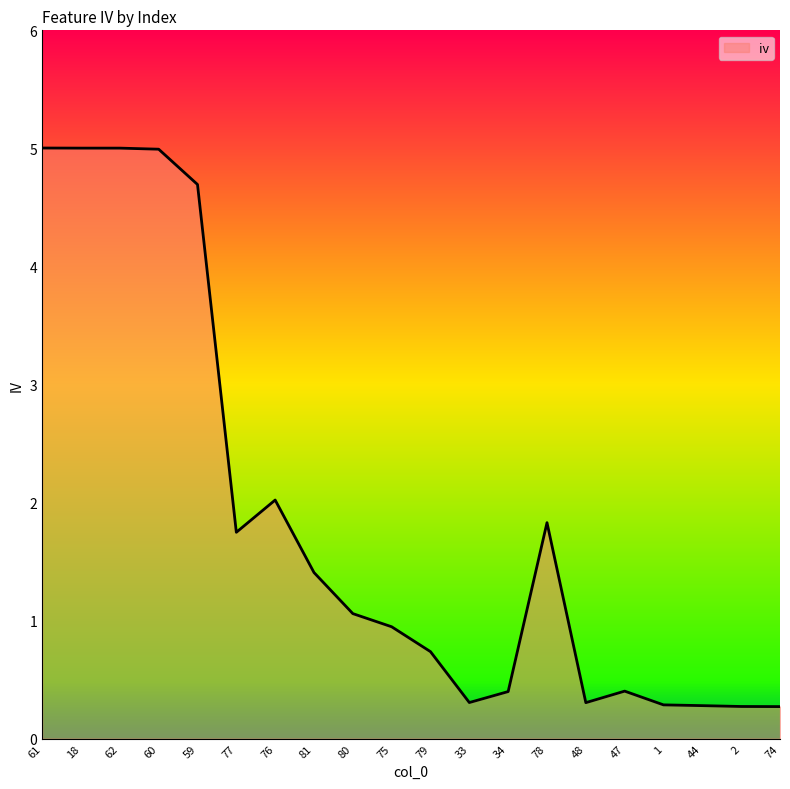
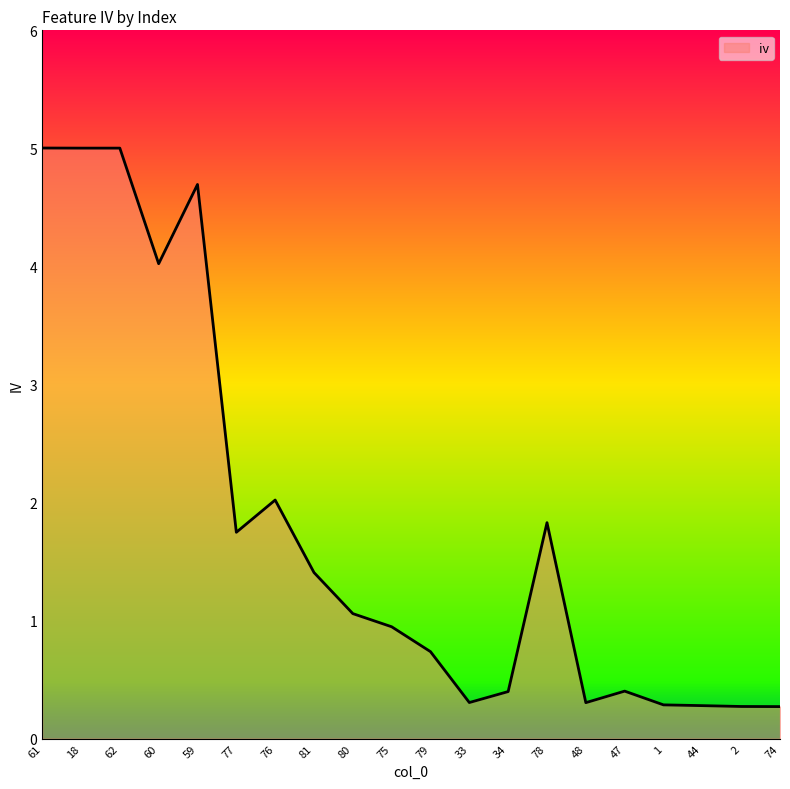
  {
    "61": 5.00,
    "18": 5.00,
    "62": 5.00,
-   "60": 4.99,
+   "60": 4.02,
    "59": 4.69,
    "77": 1.75,
    "76": 2.02,
    "81": 1.41,
    "80": 1.06,
    "75": 0.95,
    "79": 0.74,
    "33": 0.31,
    "34": 0.40,
    "78": 1.83,
    "48": 0.31,
    "47": 0.40,
    "1": 0.29,
    "44": 0.28,
    "2": 0.27,
    "74": 0.27
  }
